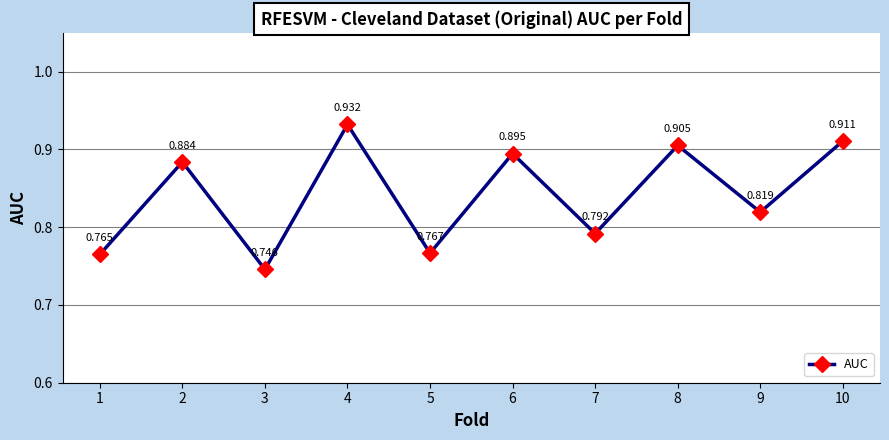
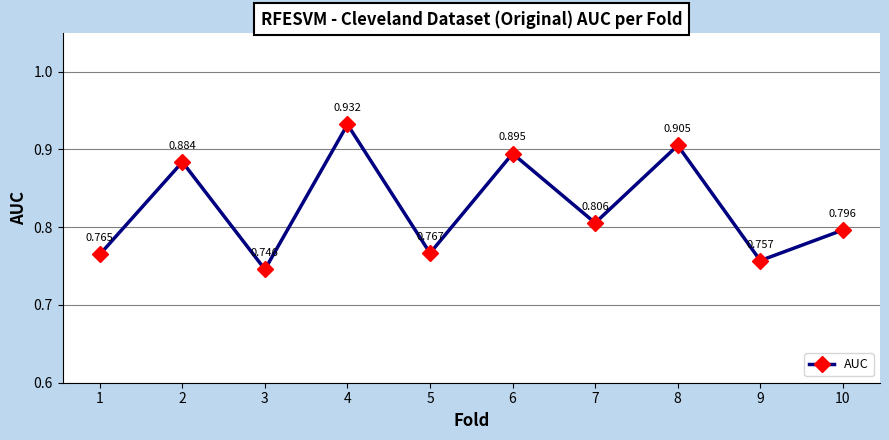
  {
    "1": 0.765,
    "2": 0.884,
    "3": 0.746,
    "4": 0.932,
    "5": 0.767,
    "6": 0.895,
-   "7": 0.792,
+   "7": 0.806,
    "8": 0.905,
-   "9": 0.819,
-   "10": 0.911
+   "9": 0.757,
+   "10": 0.796
  }
